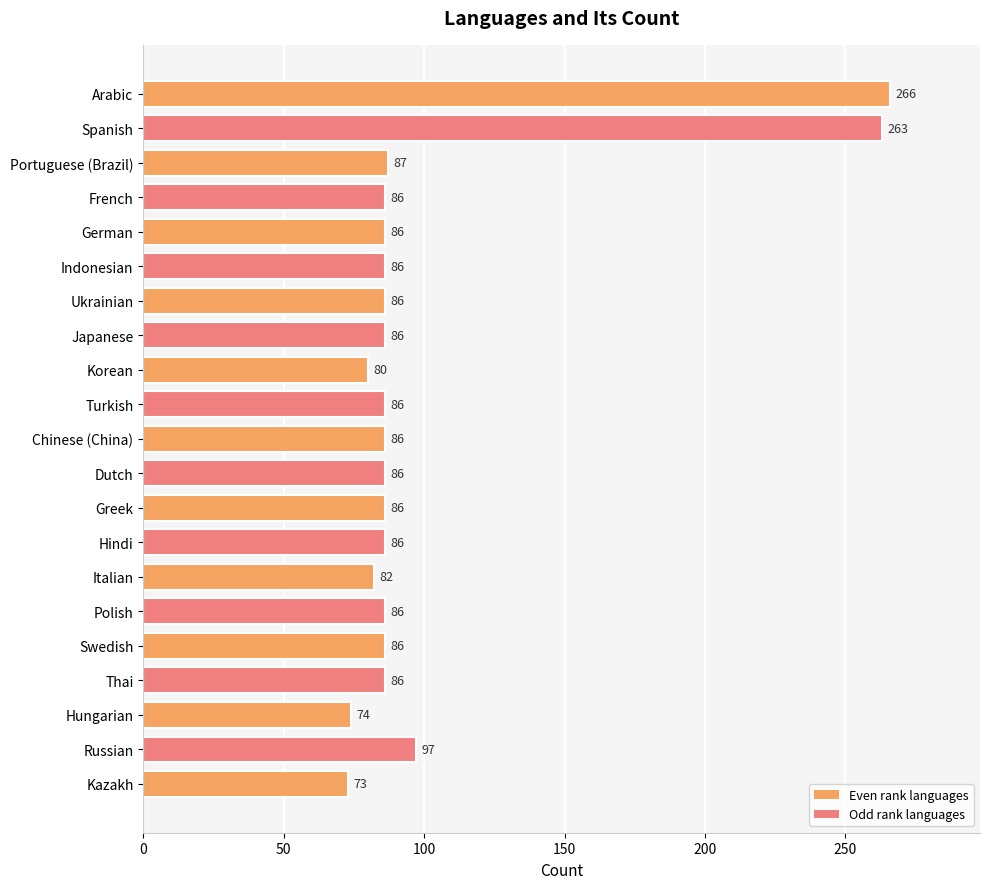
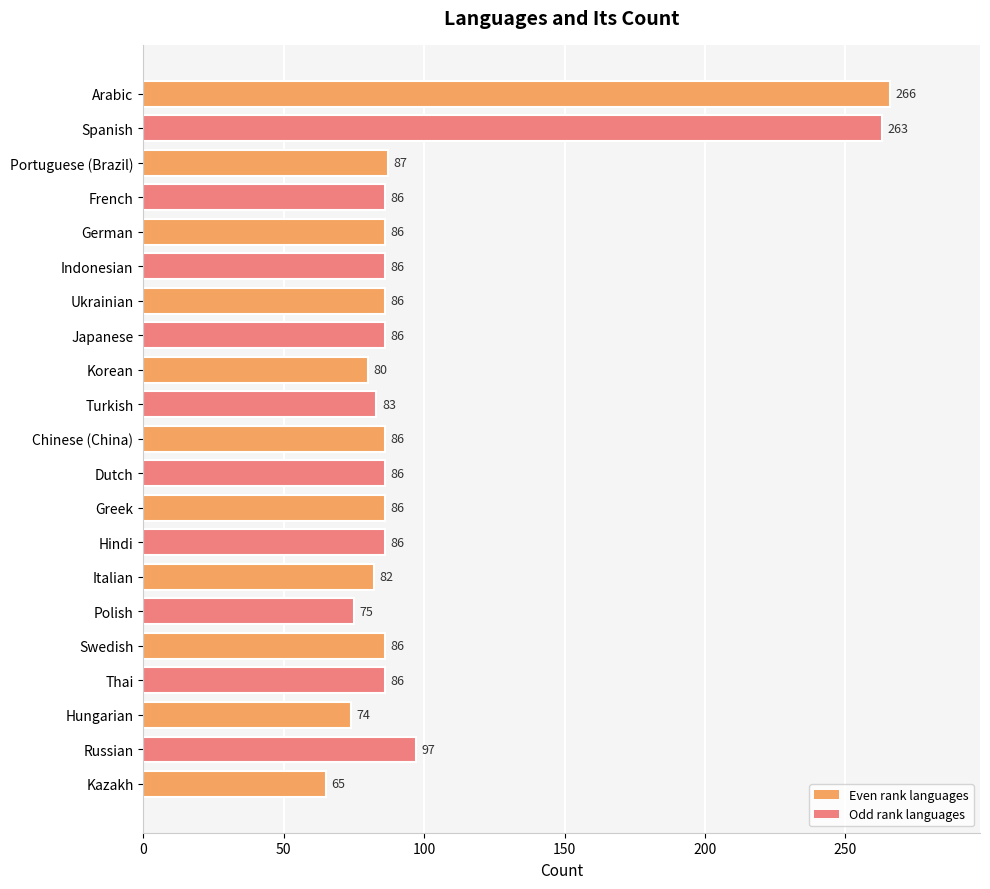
  {
    "Arabic": 266,
    "Spanish": 263,
    "Portuguese (Brazil)": 87,
    "French": 86,
    "German": 86,
    "Indonesian": 86,
    "Ukrainian": 86,
    "Japanese": 86,
    "Korean": 80,
-   "Turkish": 86,
+   "Turkish": 83,
    "Chinese (China)": 86,
    "Dutch": 86,
    "Greek": 86,
    "Hindi": 86,
    "Italian": 82,
-   "Polish": 86,
+   "Polish": 75,
    "Swedish": 86,
    "Thai": 86,
    "Hungarian": 74,
    "Russian": 97,
-   "Kazakh": 73
+   "Kazakh": 65
  }
